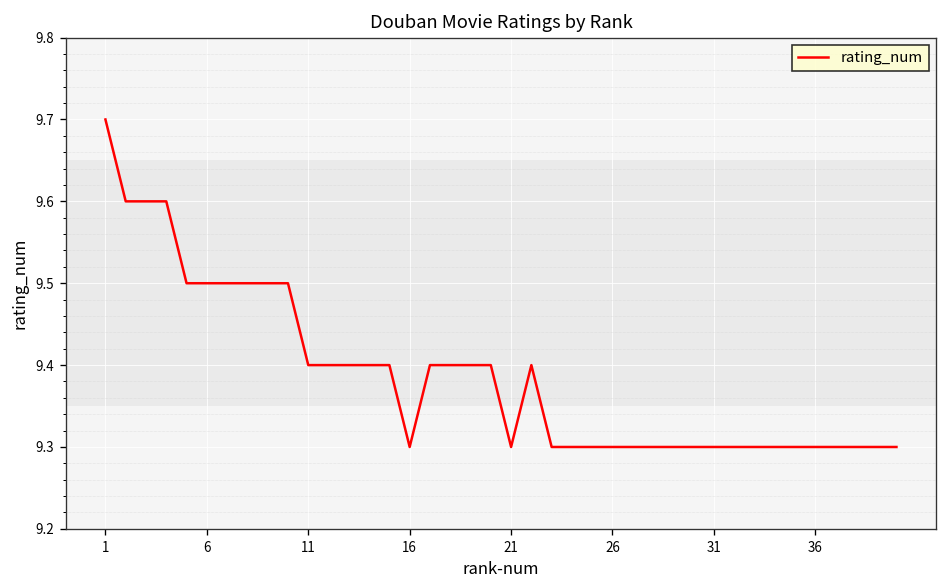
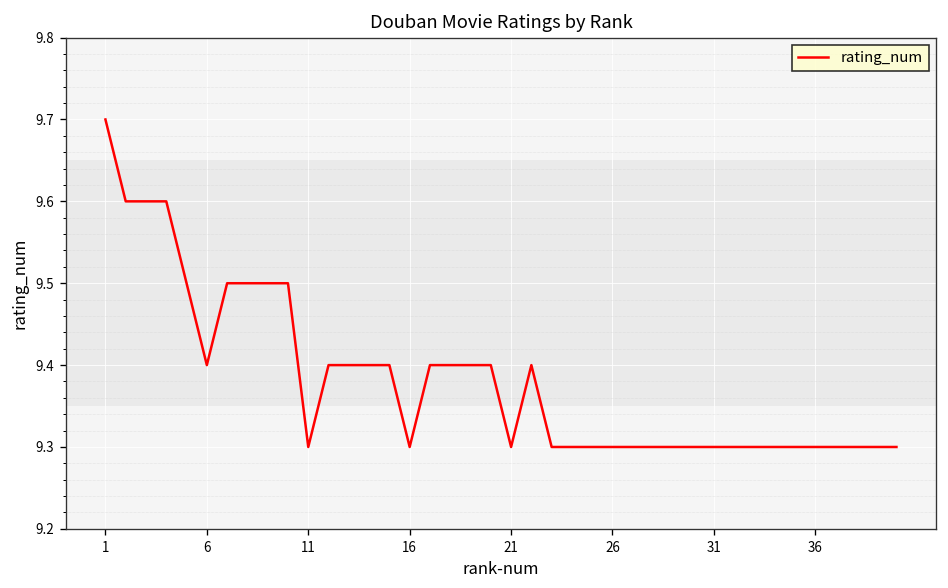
  {
    "1": 9.7,
-   "6": 9.5,
-   "11": 9.4,
+   "6": 9.4,
+   "11": 9.3,
    "16": 9.3,
    "21": 9.3,
    "26": 9.3,
    "31": 9.3,
    "36": 9.3
  }
